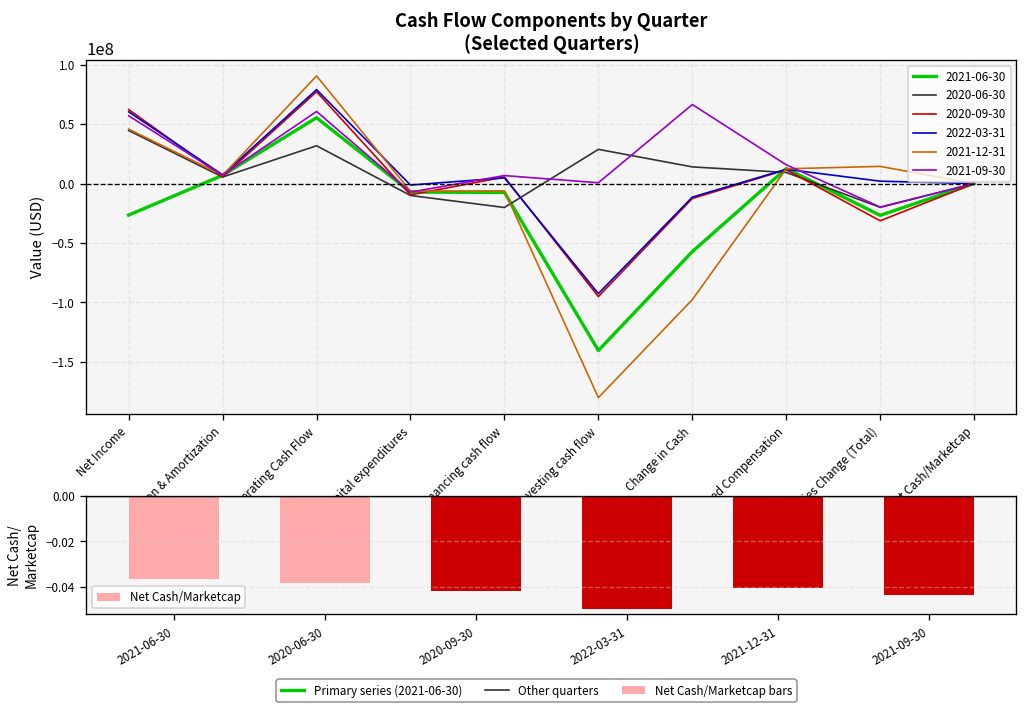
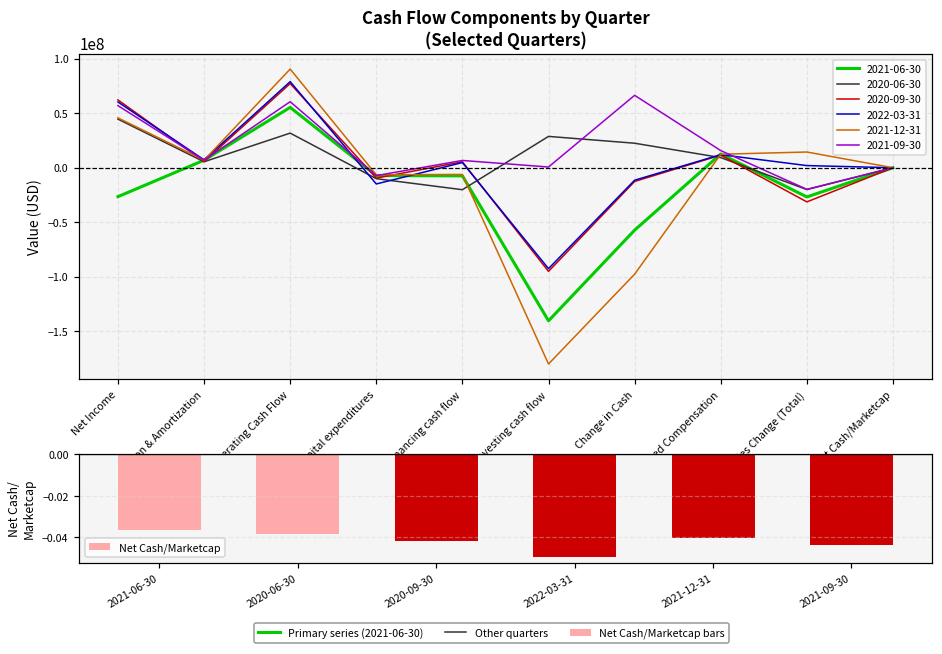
  {
    "Cash Flow Components by Quarter (Selected Quarters)": {
      "2021-06-30": {
        "Net Income": -30000000,
        "Operating Cash Flow": 60000000,
        "Investing cash flow": -140000000,
        "Change in Cash": -60000000
      },
      "2020-06-30": {
        "Operating Cash Flow": 30000000,
        "Financing cash flow": -20000000,
        "Investing cash flow": 30000000,
-       "Change in Cash": 10000000
+       "Change in Cash": 20000000
      },
      "2022-03-31": {
-       "Capital expenditures": 0
+       "Capital expenditures": -10000000
      },
      "2021-12-31": {
        "Operating Cash Flow": 90000000,
        "Investing cash flow": -180000000,
        "Change in Cash": -100000000
      },
      "2021-09-30": {
        "Net Income": 60000000,
        "Operating Cash Flow": 60000000,
        "Investing cash flow": 0,
        "Change in Cash": 70000000
      }
    }
  }
